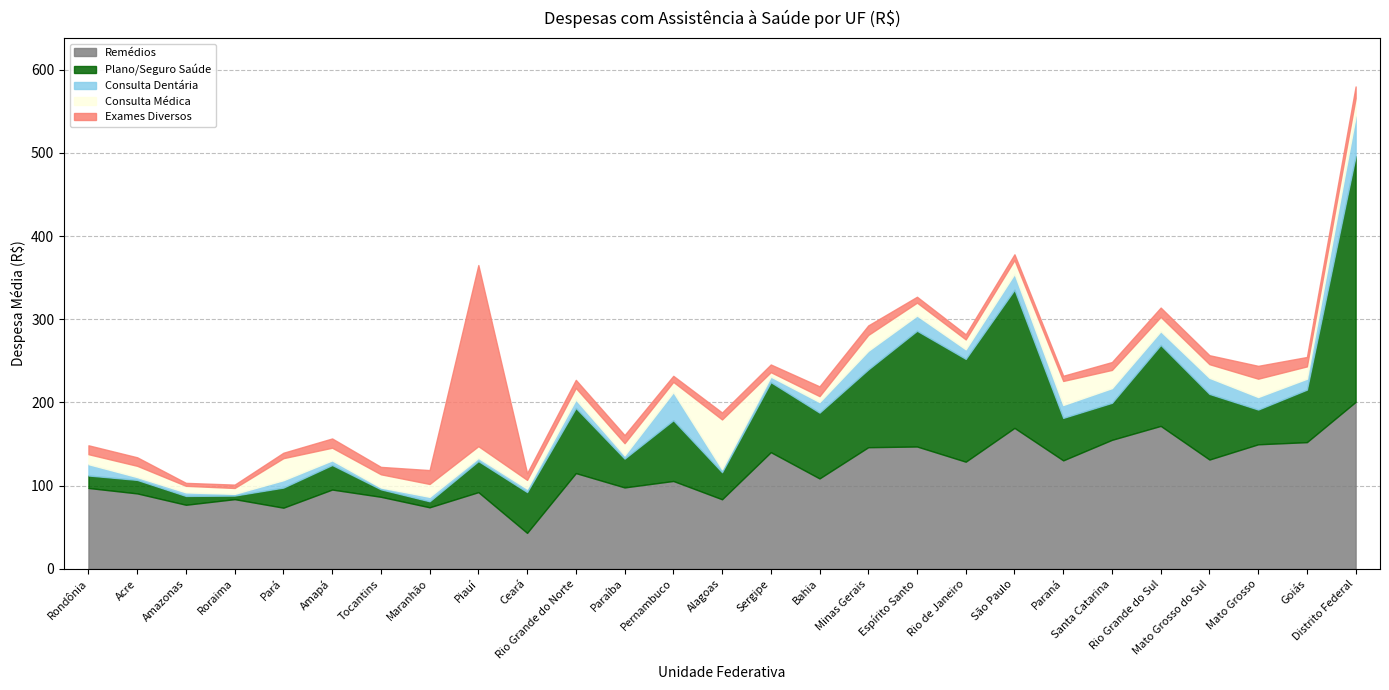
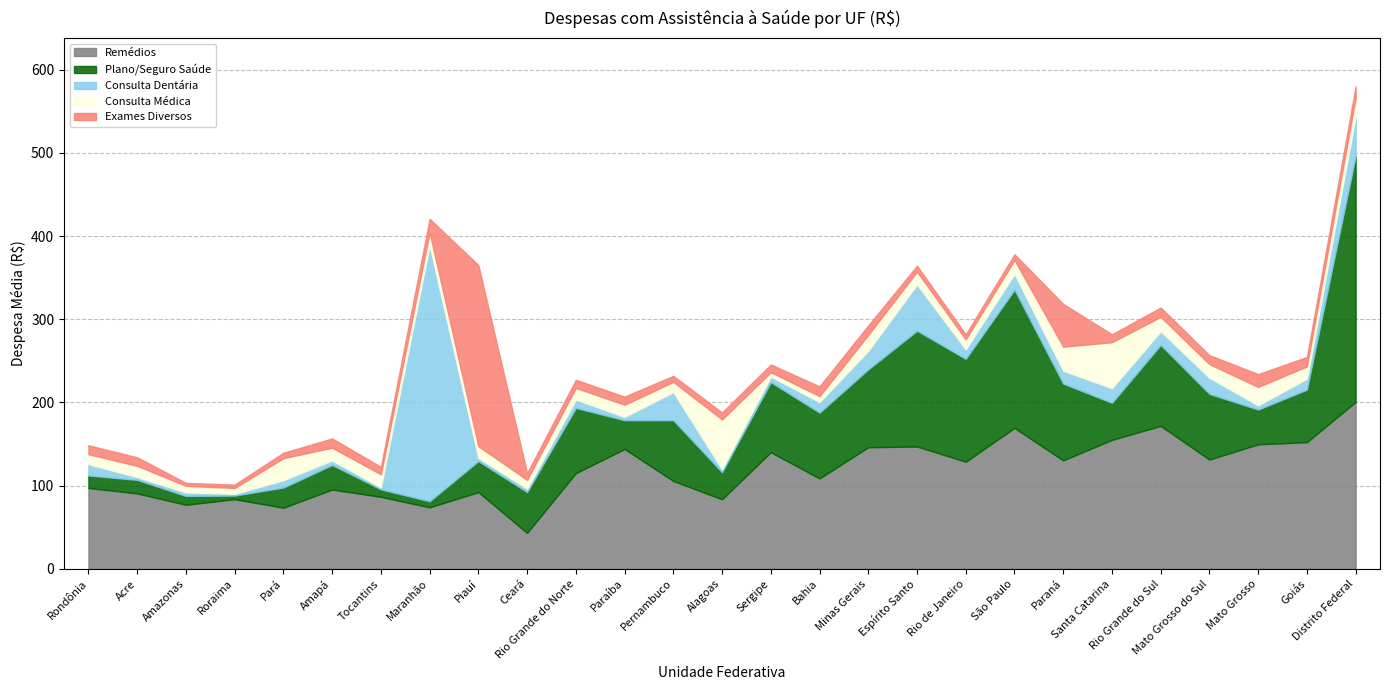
  {
    "Remédios": {
      "Rondônia": 100,
      "Acre": 90,
      "Amazonas": 80,
      "Roraima": 80,
      "Pará": 70,
      "Amapá": 100,
      "Tocantins": 90,
      "Maranhão": 70,
      "Piauí": 90,
      "Ceará": 40,
      "Rio Grande do Norte": 120,
-     "Paraíba": 100,
+     "Paraíba": 140,
      "Pernambuco": 110,
      "Alagoas": 80,
      "Sergipe": 140,
      "Bahia": 110,
      "Minas Gerais": 150,
      "Espírito Santo": 150,
      "Rio de Janeiro": 130,
      "São Paulo": 170,
      "Paraná": 130,
      "Santa Catarina": 160,
      "Rio Grande do Sul": 170,
      "Mato Grosso do Sul": 130,
      "Mato Grosso": 150,
      "Goiás": 150,
      "Distrito Federal": 200
    },
    "Plano/Seguro Saúde": {
      "Rondônia": 10,
      "Acre": 20,
      "Amazonas": 10,
      "Pará": 20,
      "Amapá": 30,
      "Maranhão": 10,
      "Piauí": 40,
      "Ceará": 50,
      "Rio Grande do Norte": 80,
      "Paraíba": 30,
      "Pernambuco": 70,
      "Alagoas": 30,
      "Sergipe": 80,
      "Bahia": 80,
      "Minas Gerais": 90,
      "Espírito Santo": 140,
      "Rio de Janeiro": 120,
      "São Paulo": 170,
-     "Paraná": 50,
+     "Paraná": 90,
      "Santa Catarina": 40,
      "Rio Grande do Sul": 100,
      "Mato Grosso do Sul": 80,
      "Mato Grosso": 40,
      "Goiás": 60,
      "Distrito Federal": 300
    },
    "Consulta Dentária": {
      "Rondônia": 10,
      "Acre": 0,
      "Amazonas": 0,
      "Pará": 10,
      "Amapá": 10,
-     "Maranhão": 10,
+     "Maranhão": 310,
      "Piauí": 0,
      "Ceará": 0,
      "Rio Grande do Norte": 10,
      "Paraíba": 0,
      "Pernambuco": 30,
      "Alagoas": 0,
      "Sergipe": 10,
      "Bahia": 10,
      "Minas Gerais": 20,
-     "Espírito Santo": 20,
+     "Espírito Santo": 60,
      "Rio de Janeiro": 10,
      "São Paulo": 20,
      "Paraná": 20,
      "Santa Catarina": 20,
      "Rio Grande do Sul": 20,
      "Mato Grosso do Sul": 20,
-     "Mato Grosso": 20,
+     "Mato Grosso": 10,
      "Goiás": 10,
      "Distrito Federal": 50
    },
    "Consulta Médica": {
      "Rondônia": 10,
      "Acre": 10,
      "Amazonas": 10,
      "Roraima": 10,
      "Pará": 30,
      "Amapá": 20,
      "Tocantins": 20,
      "Maranhão": 20,
      "Piauí": 10,
      "Ceará": 10,
      "Rio Grande do Norte": 10,
      "Paraíba": 10,
      "Pernambuco": 10,
      "Alagoas": 60,
      "Sergipe": 10,
      "Bahia": 10,
      "Minas Gerais": 20,
      "Espírito Santo": 20,
      "Rio de Janeiro": 10,
      "São Paulo": 20,
      "Paraná": 30,
-     "Santa Catarina": 20,
+     "Santa Catarina": 60,
      "Rio Grande do Sul": 20,
      "Mato Grosso do Sul": 20,
      "Mato Grosso": 20,
      "Goiás": 10,
      "Distrito Federal": 20
    },
    "Exames Diversos": {
      "Rondônia": 10,
      "Acre": 10,
      "Amazonas": 0,
      "Roraima": 0,
      "Pará": 10,
      "Amapá": 10,
      "Tocantins": 10,
      "Maranhão": 20,
      "Piauí": 220,
      "Ceará": 10,
      "Rio Grande do Norte": 10,
      "Paraíba": 10,
      "Pernambuco": 10,
      "Alagoas": 10,
      "Sergipe": 10,
      "Bahia": 10,
      "Minas Gerais": 10,
      "Espírito Santo": 10,
      "Rio de Janeiro": 10,
      "São Paulo": 10,
-     "Paraná": 10,
+     "Paraná": 50,
      "Santa Catarina": 10,
      "Rio Grande do Sul": 10,
      "Mato Grosso do Sul": 10,
      "Mato Grosso": 20,
      "Goiás": 10,
      "Distrito Federal": 10
    }
  }
